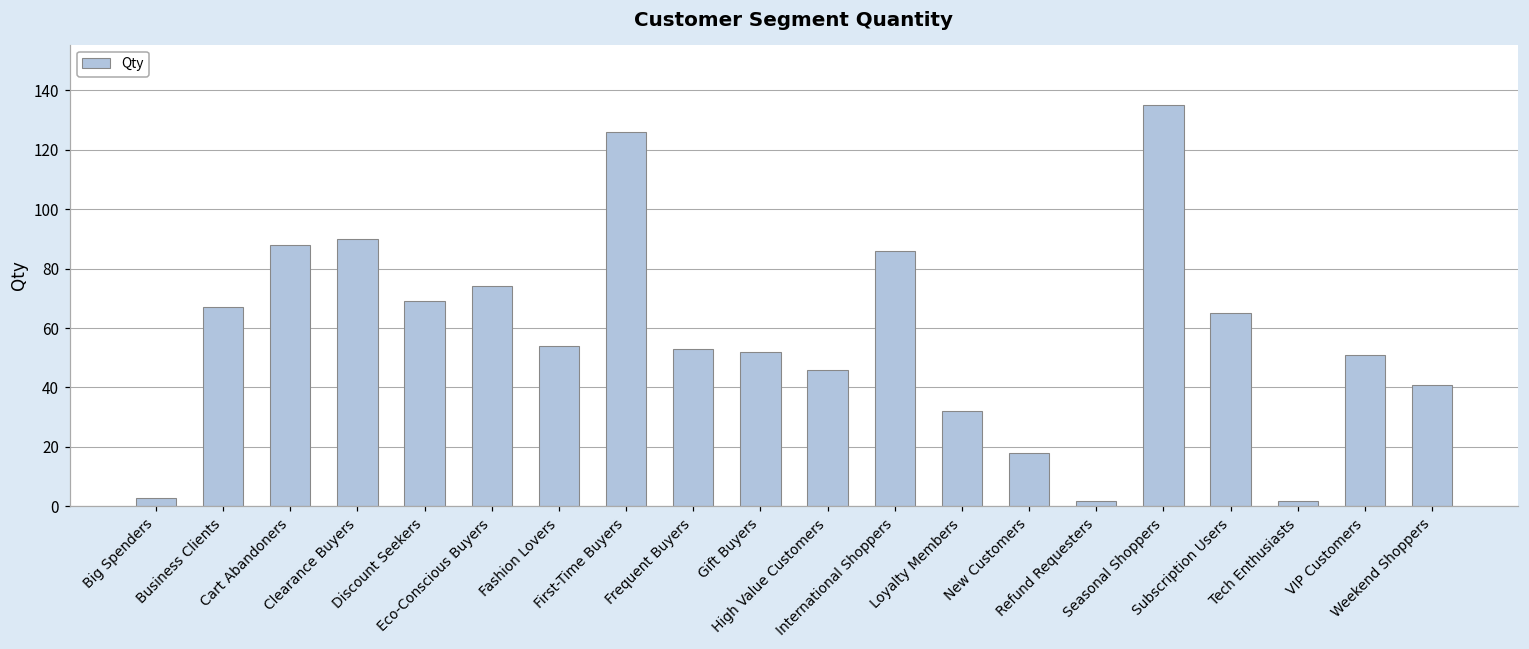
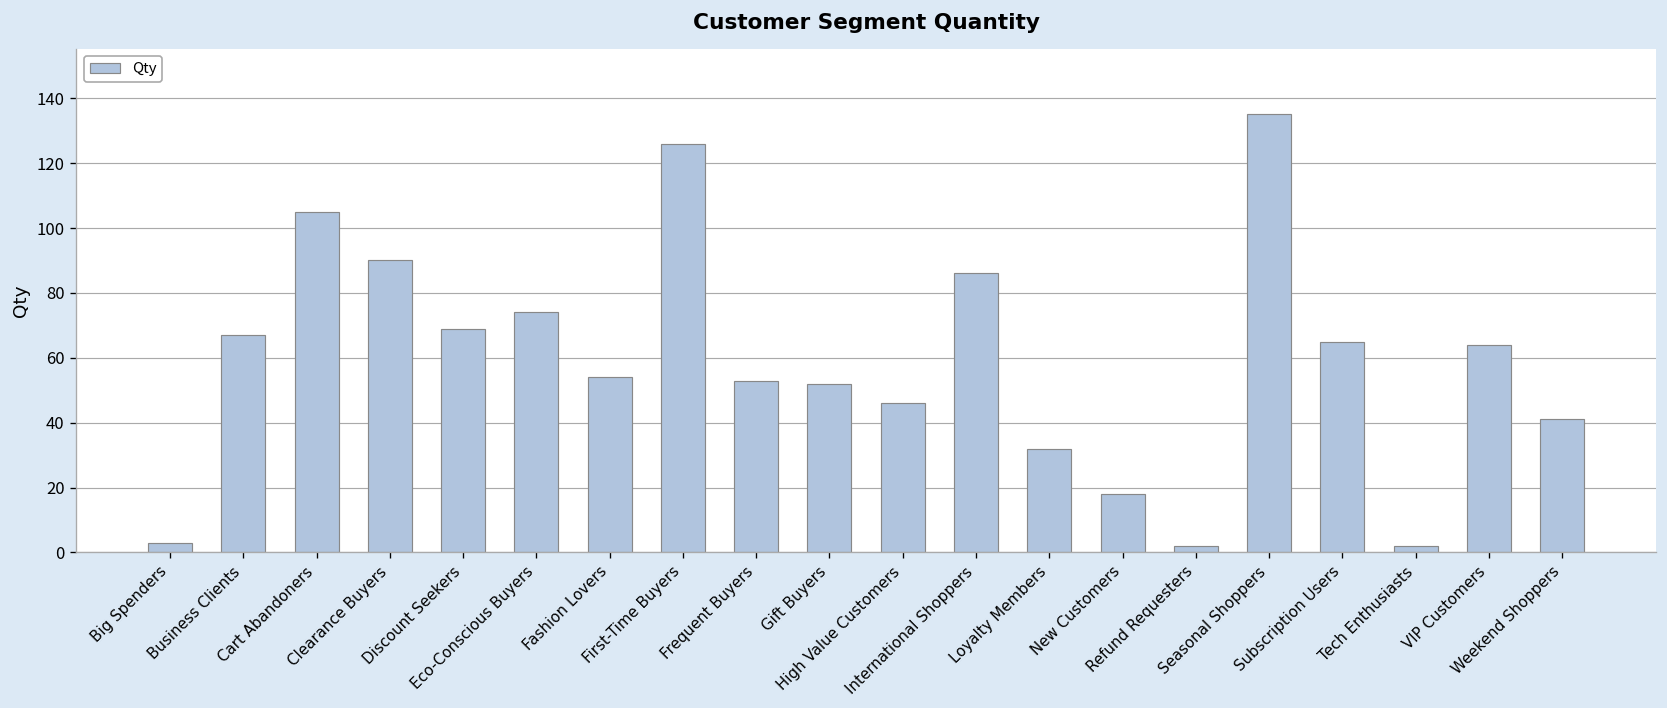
  {
    "Big Spenders": 3,
    "Business Clients": 67,
-   "Cart Abandoners": 88,
+   "Cart Abandoners": 105,
    "Clearance Buyers": 90,
    "Discount Seekers": 69,
    "Eco-Conscious Buyers": 74,
    "Fashion Lovers": 54,
    "First-Time Buyers": 126,
    "Frequent Buyers": 53,
    "Gift Buyers": 52,
    "High Value Customers": 46,
    "International Shoppers": 86,
    "Loyalty Members": 32,
    "New Customers": 18,
    "Refund Requesters": 2,
    "Seasonal Shoppers": 135,
    "Subscription Users": 65,
    "Tech Enthusiasts": 2,
-   "VIP Customers": 51,
+   "VIP Customers": 64,
    "Weekend Shoppers": 41
  }
